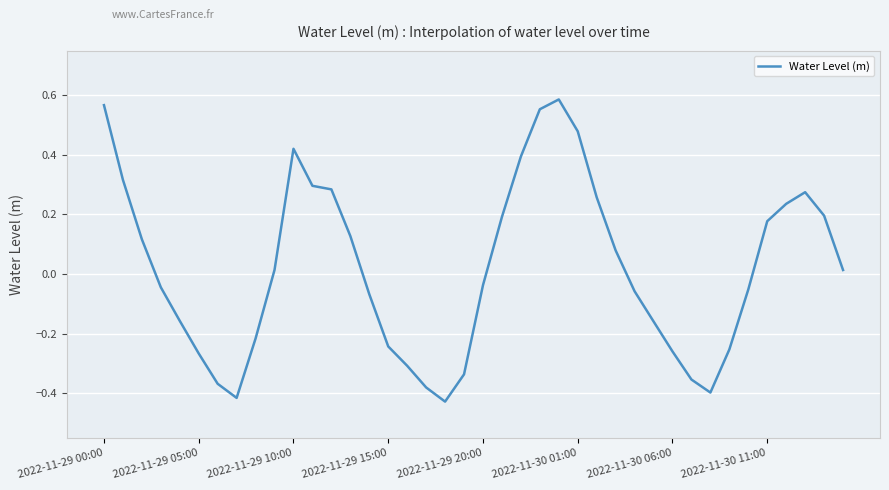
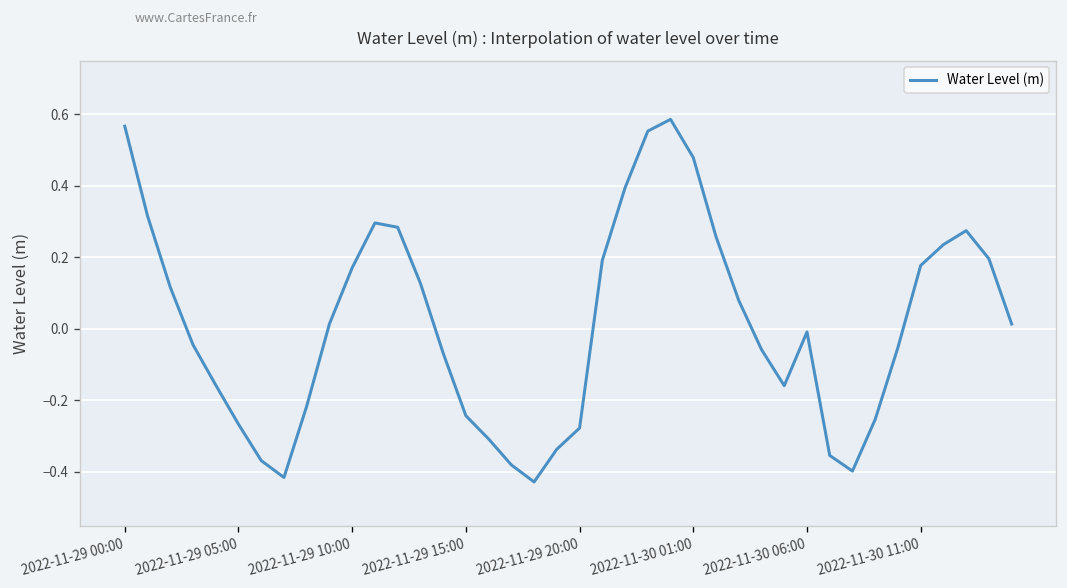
  {
    "2022-11-29 00:00": 0.57,
    "2022-11-29 05:00": -0.27,
-   "2022-11-29 10:00": 0.42,
+   "2022-11-29 10:00": 0.17,
    "2022-11-29 15:00": -0.24,
-   "2022-11-29 20:00": -0.04,
+   "2022-11-29 20:00": -0.28,
    "2022-11-30 01:00": 0.48,
-   "2022-11-30 06:00": -0.26,
+   "2022-11-30 06:00": -0.01,
    "2022-11-30 11:00": 0.18
  }
